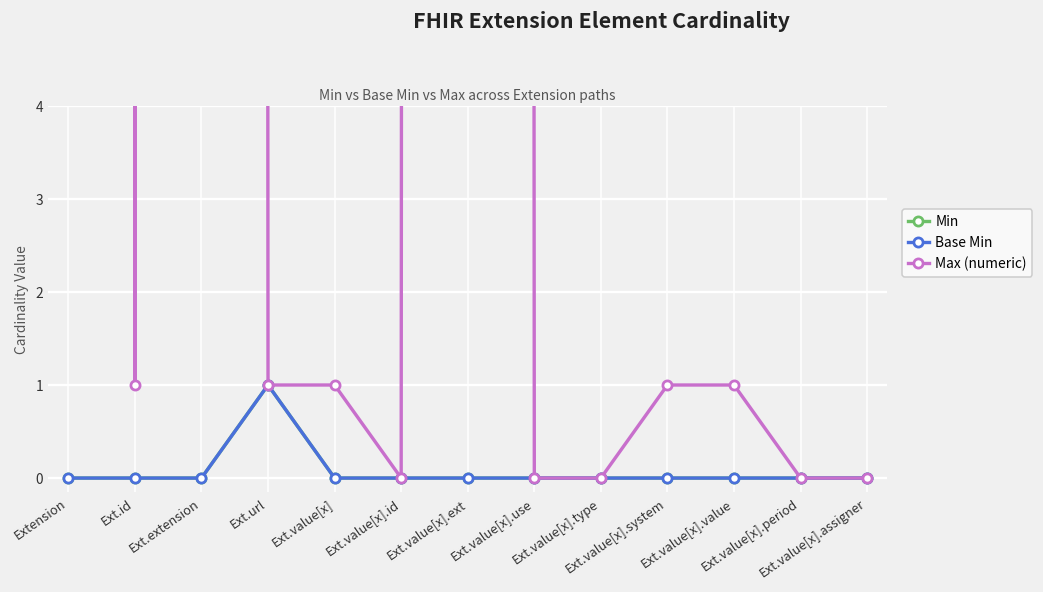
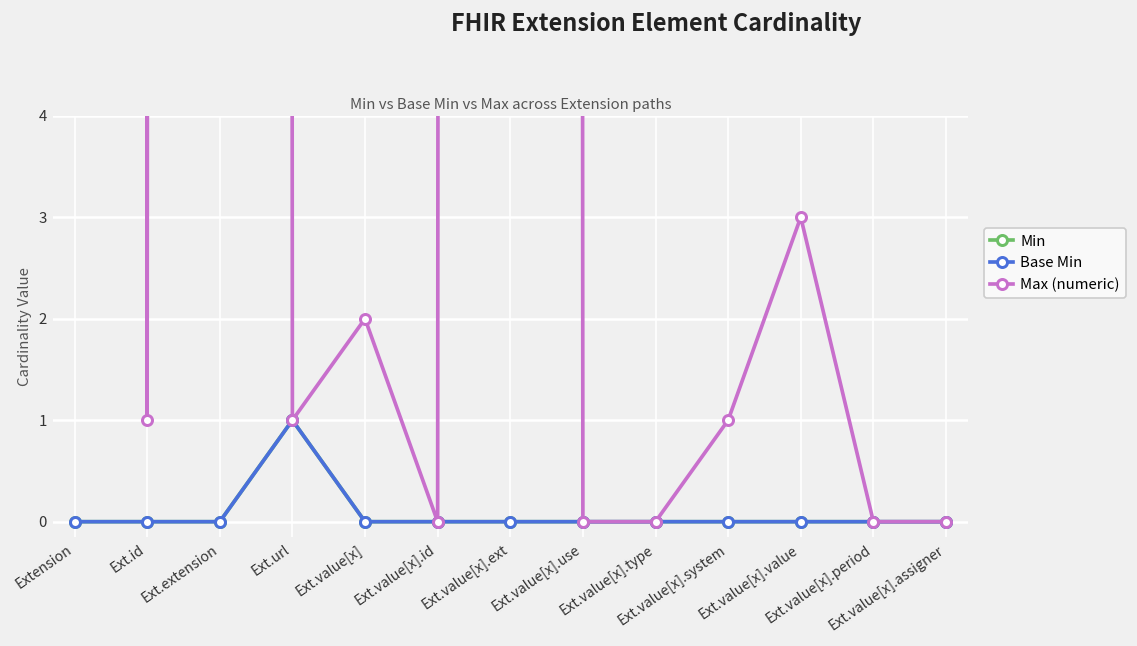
  {
    "Base Min": {
      "Extension": 0,
      "Ext.id": 0,
      "Ext.extension": 0,
      "Ext.value[x]": 0,
      "Ext.value[x].ext": 0,
      "Ext.value[x].system": 0,
      "Ext.value[x].value": 0
    },
    "Max (numeric)": {
      "Ext.id": 1,
-     "Ext.value[x]": 1,
+     "Ext.value[x]": 2,
      "Ext.value[x].system": 1,
-     "Ext.value[x].value": 1
+     "Ext.value[x].value": 3
    }
  }
